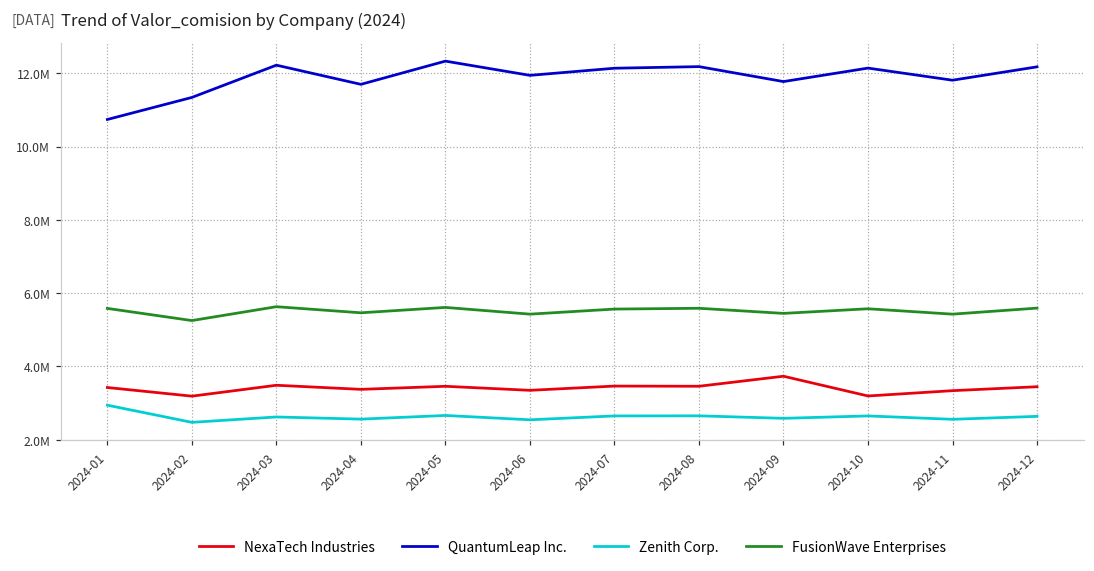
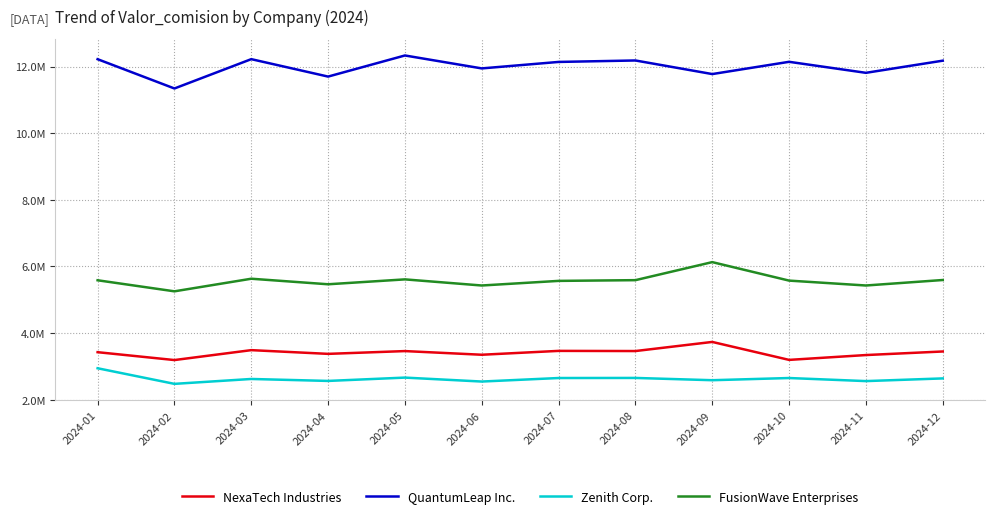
  {
    "NexaTech Industries": {
      "2024-01": 3400000,
      "2024-02": 3200000,
      "2024-03": 3500000,
      "2024-04": 3400000,
      "2024-05": 3500000,
      "2024-06": 3300000,
      "2024-07": 3500000,
      "2024-08": 3500000,
      "2024-09": 3700000,
      "2024-10": 3200000,
      "2024-11": 3300000,
      "2024-12": 3400000
    },
    "QuantumLeap Inc.": {
-     "2024-01": 10700000,
+     "2024-01": 12200000,
      "2024-02": 11300000,
      "2024-03": 12200000,
      "2024-04": 11700000,
      "2024-05": 12300000,
      "2024-06": 11900000,
      "2024-07": 12100000,
      "2024-08": 12200000,
      "2024-09": 11800000,
      "2024-10": 12100000,
      "2024-11": 11800000,
      "2024-12": 12200000
    },
    "Zenith Corp.": {
      "2024-01": 2900000,
      "2024-02": 2500000,
      "2024-03": 2600000,
      "2024-04": 2600000,
      "2024-05": 2700000,
      "2024-06": 2500000,
      "2024-07": 2700000,
      "2024-08": 2700000,
      "2024-09": 2600000,
      "2024-10": 2700000,
      "2024-11": 2600000,
      "2024-12": 2600000
    },
    "FusionWave Enterprises": {
      "2024-01": 5600000,
      "2024-02": 5300000,
      "2024-03": 5600000,
      "2024-04": 5500000,
      "2024-05": 5600000,
      "2024-06": 5400000,
      "2024-07": 5600000,
      "2024-08": 5600000,
-     "2024-09": 5400000,
+     "2024-09": 6100000,
      "2024-10": 5600000,
      "2024-11": 5400000,
      "2024-12": 5600000
    }
  }
